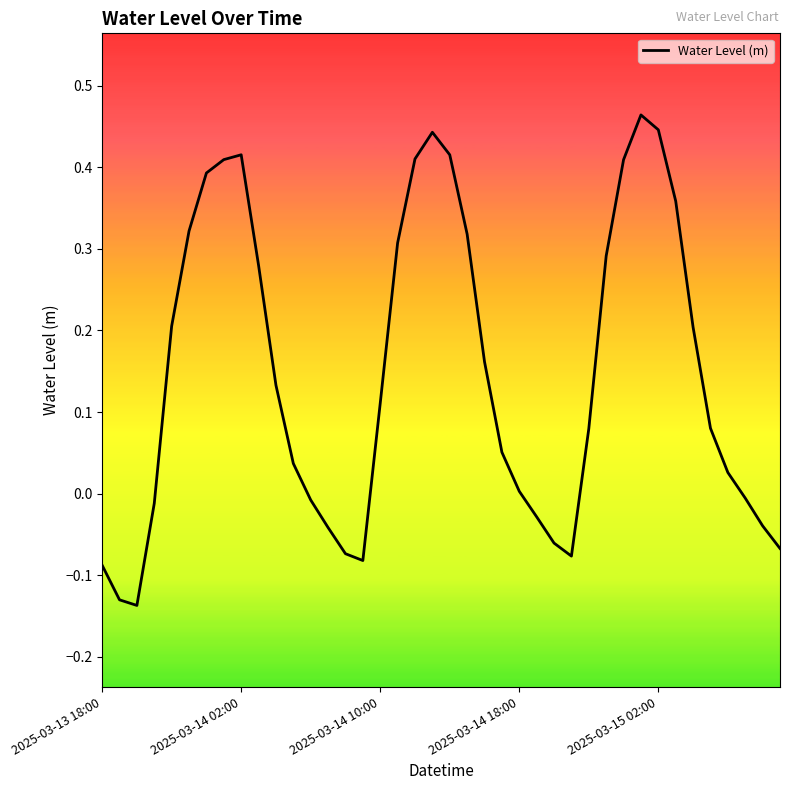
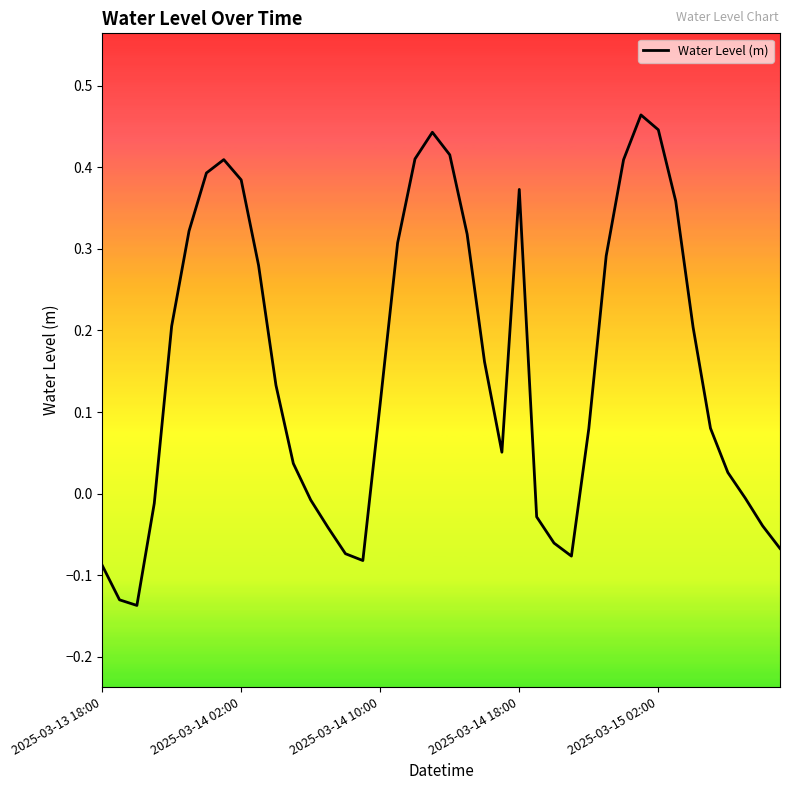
  {
    "2025-03-13 18:00": -0.09,
-   "2025-03-14 02:00": 0.42,
+   "2025-03-14 02:00": 0.38,
    "2025-03-14 10:00": 0.11,
-   "2025-03-14 18:00": 0.00,
+   "2025-03-14 18:00": 0.37,
    "2025-03-15 02:00": 0.45
  }
